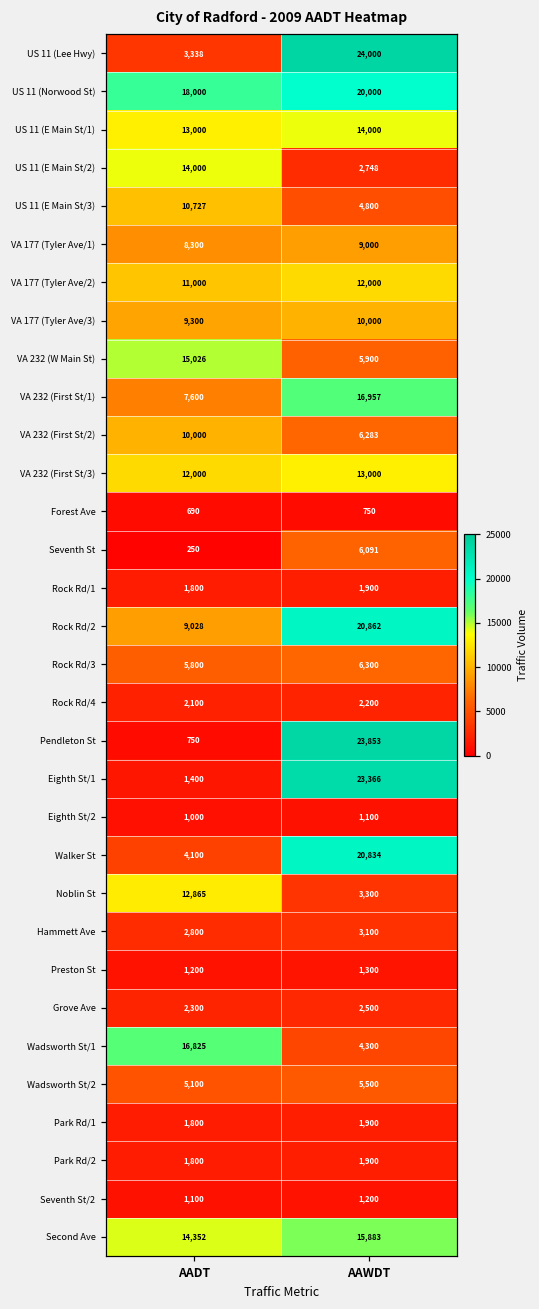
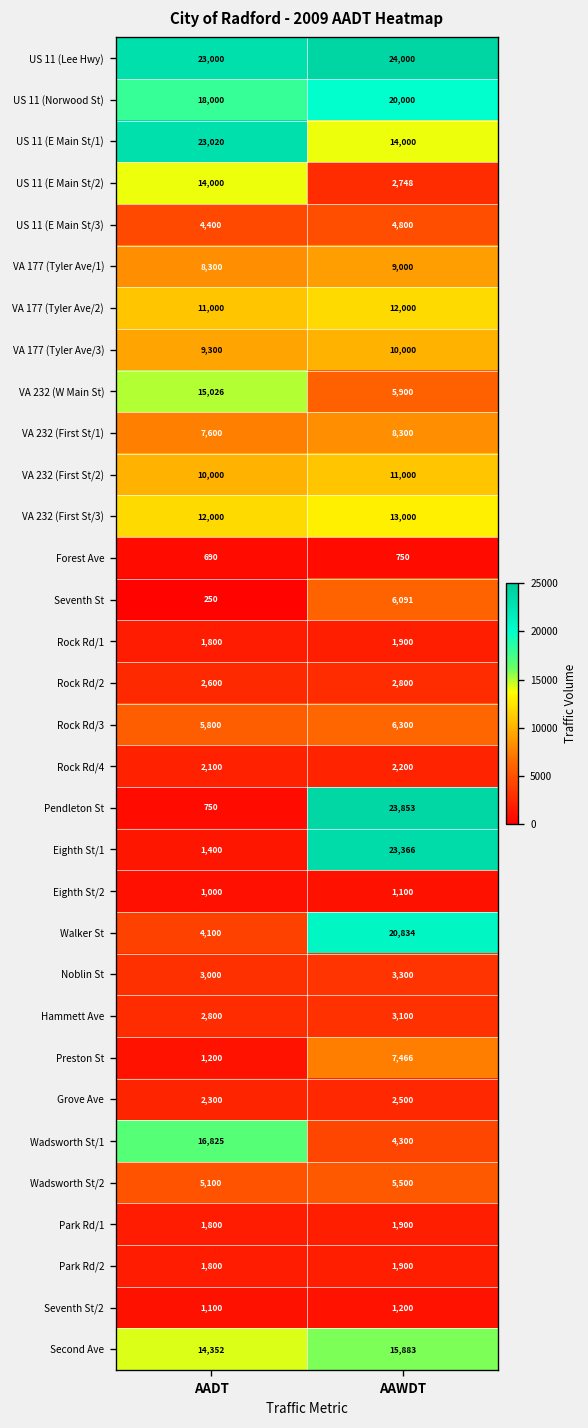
  {
    "US 11 (Lee Hwy)": {
-     "AADT": "3,338",
+     "AADT": "23,000",
      "AAWDT": "24,000"
    },
    "US 11 (Norwood St)": {
      "AADT": "18,000",
      "AAWDT": "20,000"
    },
    "US 11 (E Main St/1)": {
-     "AADT": "13,000",
+     "AADT": "23,020",
      "AAWDT": "14,000"
    },
    "US 11 (E Main St/2)": {
      "AADT": "14,000",
      "AAWDT": "2,748"
    },
    "US 11 (E Main St/3)": {
-     "AADT": "10,727",
+     "AADT": "4,400",
      "AAWDT": "4,800"
    },
    "VA 177 (Tyler Ave/1)": {
      "AADT": "8,300",
      "AAWDT": "9,000"
    },
    "VA 177 (Tyler Ave/2)": {
      "AADT": "11,000",
      "AAWDT": "12,000"
    },
    "VA 177 (Tyler Ave/3)": {
      "AADT": "9,300",
      "AAWDT": "10,000"
    },
    "VA 232 (W Main St)": {
      "AADT": "15,026",
      "AAWDT": "5,900"
    },
    "VA 232 (First St/1)": {
      "AADT": "7,600",
-     "AAWDT": "16,957"
+     "AAWDT": "8,300"
    },
    "VA 232 (First St/2)": {
      "AADT": "10,000",
-     "AAWDT": "6,283"
+     "AAWDT": "11,000"
    },
    "VA 232 (First St/3)": {
      "AADT": "12,000",
      "AAWDT": "13,000"
    },
    "Forest Ave": {
      "AADT": "690",
      "AAWDT": "750"
    },
    "Seventh St": {
      "AADT": "250",
      "AAWDT": "6,091"
    },
    "Rock Rd/1": {
      "AADT": "1,800",
      "AAWDT": "1,900"
    },
    "Rock Rd/2": {
-     "AADT": "9,028",
-     "AAWDT": "20,862"
+     "AADT": "2,600",
+     "AAWDT": "2,800"
    },
    "Rock Rd/3": {
      "AADT": "5,800",
      "AAWDT": "6,300"
    },
    "Rock Rd/4": {
      "AADT": "2,100",
      "AAWDT": "2,200"
    },
    "Pendleton St": {
      "AADT": "750",
      "AAWDT": "23,853"
    },
    "Eighth St/1": {
      "AADT": "1,400",
      "AAWDT": "23,366"
    },
    "Eighth St/2": {
      "AADT": "1,000",
      "AAWDT": "1,100"
    },
    "Walker St": {
      "AADT": "4,100",
      "AAWDT": "20,834"
    },
    "Noblin St": {
-     "AADT": "12,865",
+     "AADT": "3,000",
      "AAWDT": "3,300"
    },
    "Hammett Ave": {
      "AADT": "2,800",
      "AAWDT": "3,100"
    },
    "Preston St": {
      "AADT": "1,200",
-     "AAWDT": "1,300"
+     "AAWDT": "7,466"
    },
    "Grove Ave": {
      "AADT": "2,300",
      "AAWDT": "2,500"
    },
    "Wadsworth St/1": {
      "AADT": "16,825",
      "AAWDT": "4,300"
    },
    "Wadsworth St/2": {
      "AADT": "5,100",
      "AAWDT": "5,500"
    },
    "Park Rd/1": {
      "AADT": "1,800",
      "AAWDT": "1,900"
    },
    "Park Rd/2": {
      "AADT": "1,800",
      "AAWDT": "1,900"
    },
    "Seventh St/2": {
      "AADT": "1,100",
      "AAWDT": "1,200"
    },
    "Second Ave": {
      "AADT": "14,352",
      "AAWDT": "15,883"
    }
  }
